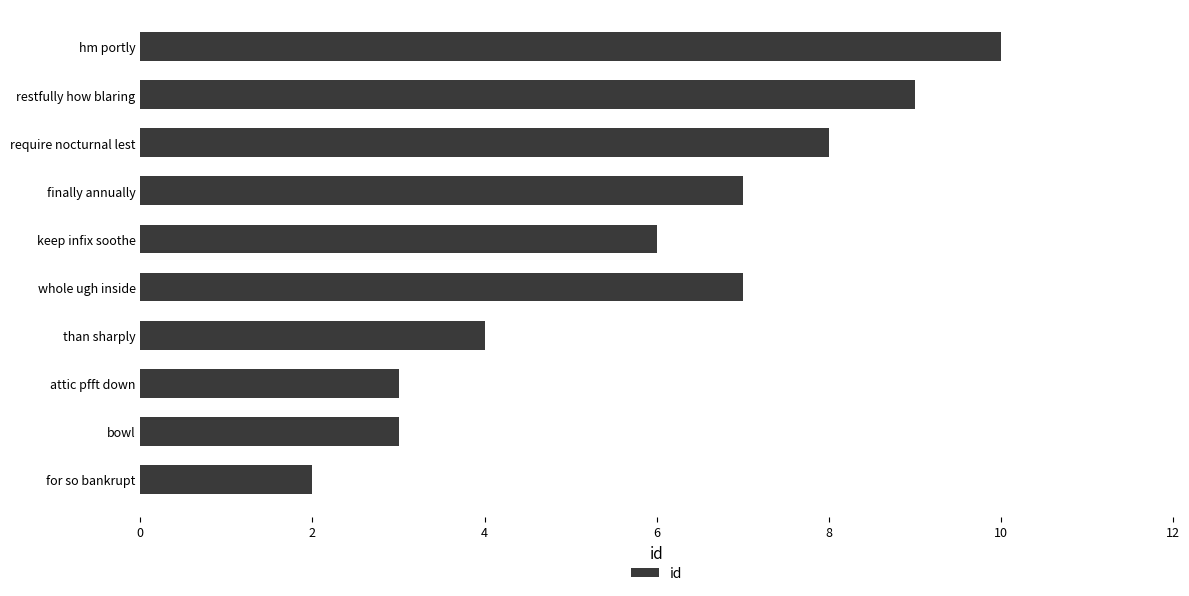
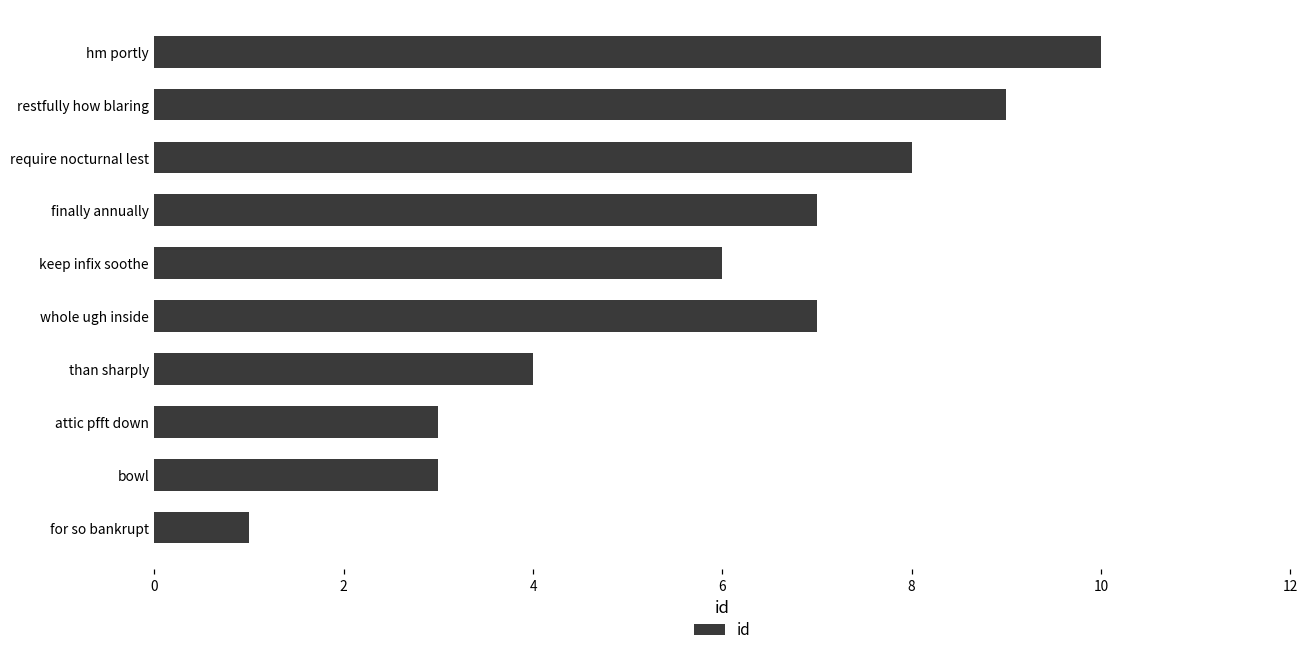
  {
    "hm portly": 10,
    "restfully how blaring": 9,
    "require nocturnal lest": 8,
    "finally annually": 7,
    "keep infix soothe": 6,
    "whole ugh inside": 7,
    "than sharply": 4,
    "attic pfft down": 3,
    "bowl": 3,
-   "for so bankrupt": 2
+   "for so bankrupt": 1
  }
